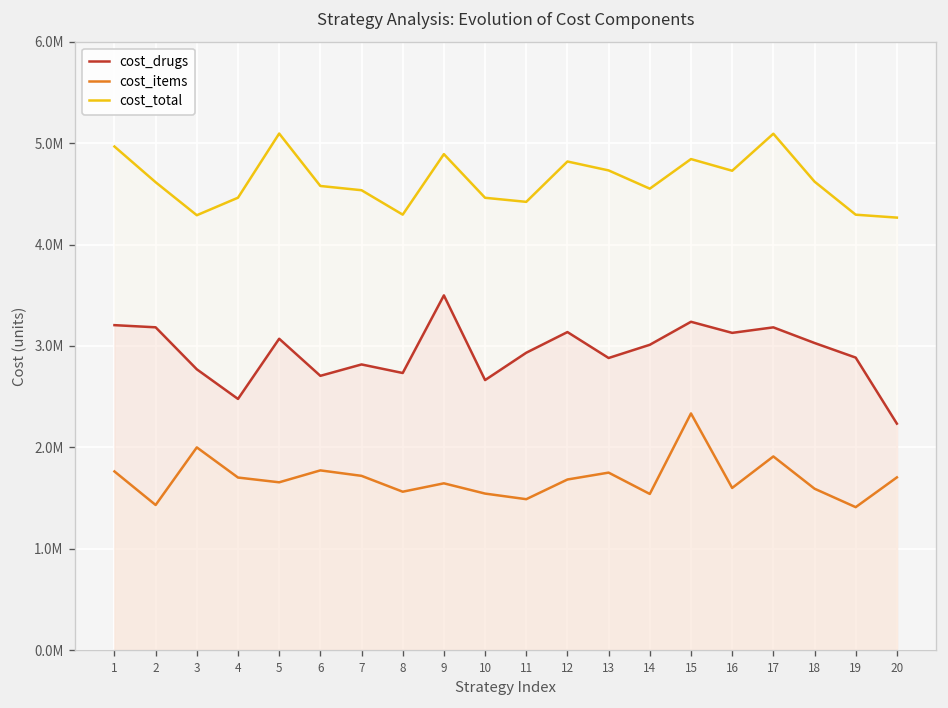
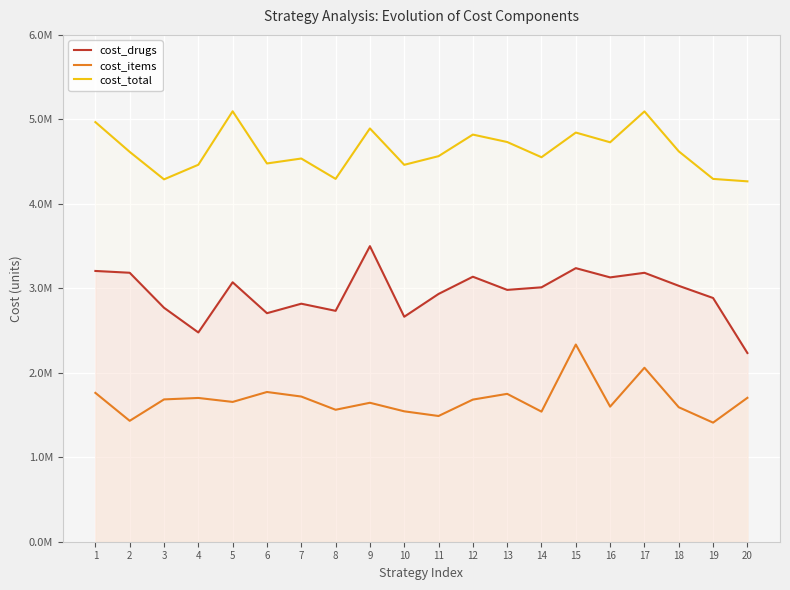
  {
    "cost_drugs": {
      "1": 3200000,
      "2": 3200000,
      "3": 2800000,
      "4": 2500000,
      "5": 3100000,
      "6": 2700000,
      "7": 2800000,
      "8": 2700000,
      "9": 3500000,
      "10": 2700000,
      "11": 2900000,
      "12": 3100000,
-     "13": 2900000,
+     "13": 3000000,
      "14": 3000000,
      "15": 3200000,
      "16": 3100000,
      "17": 3200000,
      "18": 3000000,
      "19": 2900000,
      "20": 2200000
    },
    "cost_items": {
      "1": 1800000,
      "2": 1400000,
-     "3": 2000000,
+     "3": 1700000,
      "4": 1700000,
      "5": 1700000,
      "6": 1800000,
      "7": 1700000,
      "8": 1600000,
      "9": 1600000,
      "10": 1500000,
      "11": 1500000,
      "12": 1700000,
      "13": 1800000,
      "14": 1500000,
      "15": 2300000,
      "16": 1600000,
-     "17": 1900000,
+     "17": 2100000,
      "18": 1600000,
      "19": 1400000,
      "20": 1700000
    },
    "cost_total": {
      "1": 5000000,
      "2": 4600000,
      "3": 4300000,
      "4": 4500000,
      "5": 5100000,
-     "6": 4600000,
+     "6": 4500000,
      "7": 4500000,
      "8": 4300000,
      "9": 4900000,
      "10": 4500000,
-     "11": 4400000,
+     "11": 4600000,
      "12": 4800000,
      "13": 4700000,
      "14": 4600000,
      "15": 4800000,
      "16": 4700000,
      "17": 5100000,
      "18": 4600000,
      "19": 4300000,
      "20": 4300000
    }
  }
